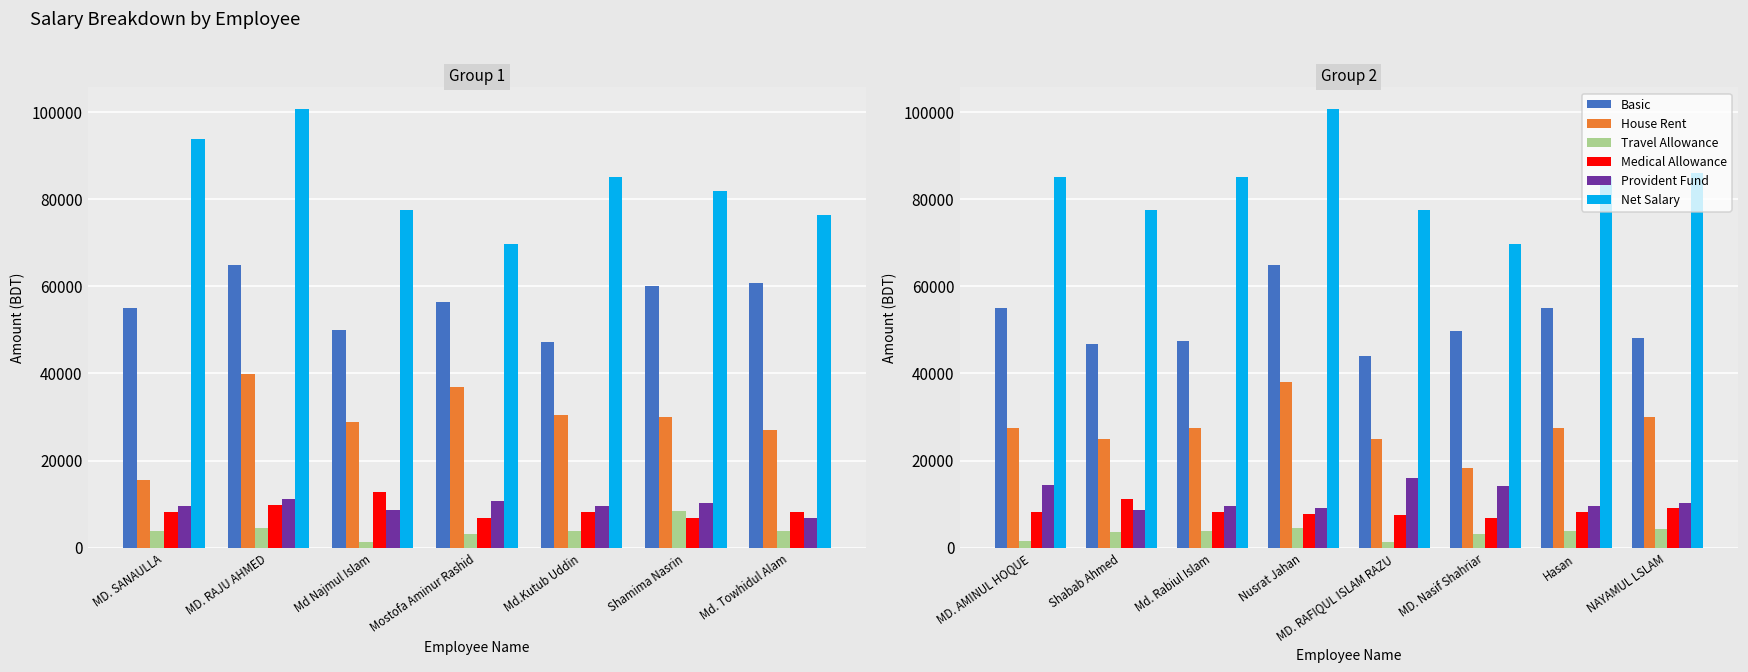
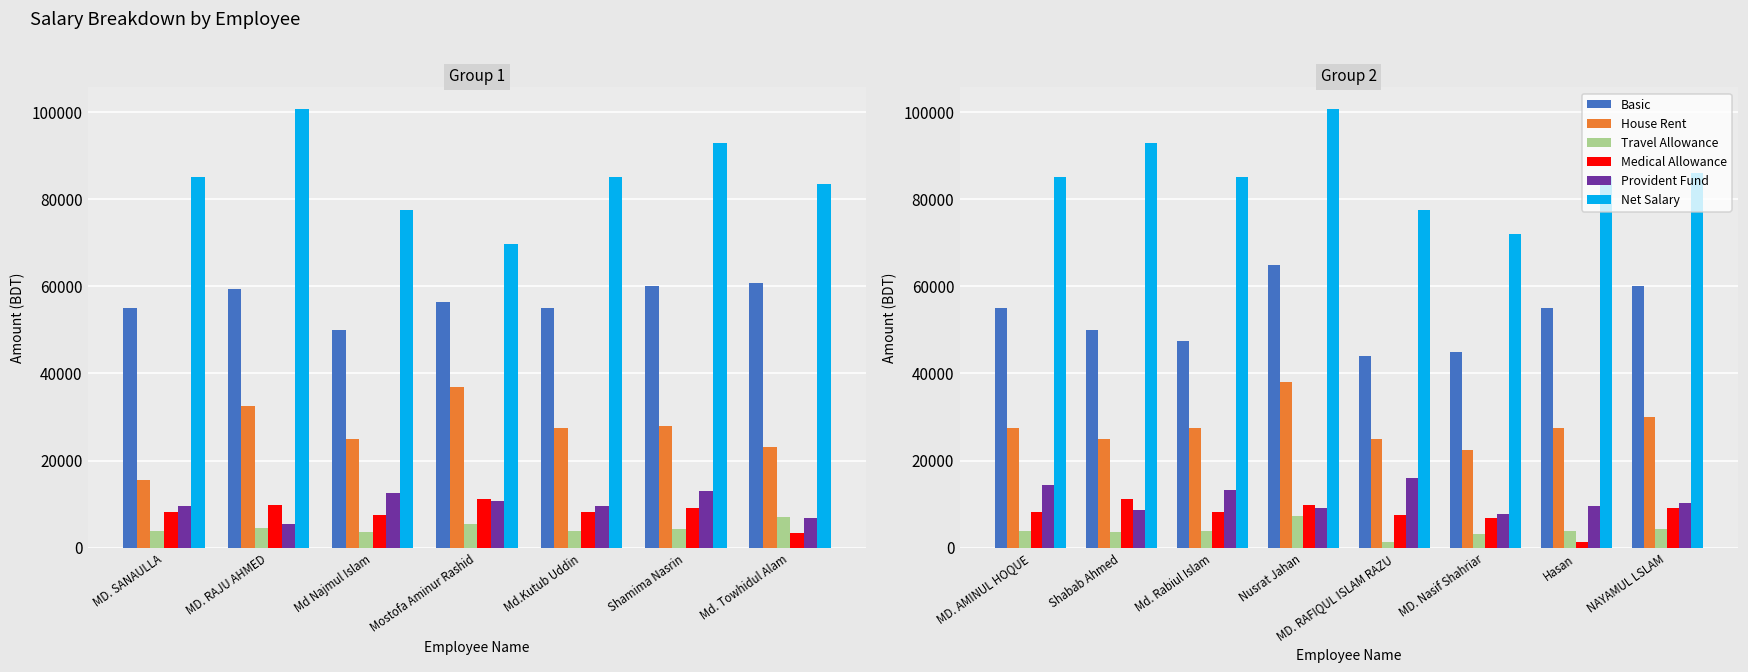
  {
    "Group 1": {
      "Basic": {
        "MD. SANAULLA": 55000,
-       "MD. RAJU AHMED": 65000,
+       "MD. RAJU AHMED": 59000,
        "Md Najmul Islam": 50000,
        "Mostofa Aminur Rashid": 56000,
-       "Md.Kutub Uddin": 47000,
+       "Md.Kutub Uddin": 55000,
        "Shamima Nasrin": 60000,
        "Md. Towhidul Alam": 61000
      },
      "House Rent": {
        "MD. SANAULLA": 16000,
-       "MD. RAJU AHMED": 40000,
-       "Md Najmul Islam": 29000,
+       "MD. RAJU AHMED": 33000,
+       "Md Najmul Islam": 25000,
        "Mostofa Aminur Rashid": 37000,
-       "Md.Kutub Uddin": 30000,
-       "Shamima Nasrin": 30000,
-       "Md. Towhidul Alam": 27000
+       "Md.Kutub Uddin": 28000,
+       "Shamima Nasrin": 28000,
+       "Md. Towhidul Alam": 23000
      },
      "Travel Allowance": {
        "MD. SANAULLA": 4000,
        "MD. RAJU AHMED": 5000,
-       "Md Najmul Islam": 1000,
-       "Mostofa Aminur Rashid": 3000,
+       "Md Najmul Islam": 4000,
+       "Mostofa Aminur Rashid": 5000,
        "Md.Kutub Uddin": 4000,
-       "Shamima Nasrin": 8000,
-       "Md. Towhidul Alam": 4000
+       "Shamima Nasrin": 4000,
+       "Md. Towhidul Alam": 7000
      },
      "Medical Allowance": {
        "MD. SANAULLA": 8000,
        "MD. RAJU AHMED": 10000,
-       "Md Najmul Islam": 13000,
-       "Mostofa Aminur Rashid": 7000,
+       "Md Najmul Islam": 8000,
+       "Mostofa Aminur Rashid": 11000,
        "Md.Kutub Uddin": 8000,
-       "Shamima Nasrin": 7000,
-       "Md. Towhidul Alam": 8000
+       "Shamima Nasrin": 9000,
+       "Md. Towhidul Alam": 3000
      },
      "Provident Fund": {
        "MD. SANAULLA": 9000,
-       "MD. RAJU AHMED": 11000,
-       "Md Najmul Islam": 9000,
+       "MD. RAJU AHMED": 6000,
+       "Md Najmul Islam": 13000,
        "Mostofa Aminur Rashid": 11000,
        "Md.Kutub Uddin": 9000,
-       "Shamima Nasrin": 10000,
+       "Shamima Nasrin": 13000,
        "Md. Towhidul Alam": 7000
      },
      "Net Salary": {
-       "MD. SANAULLA": 94000,
+       "MD. SANAULLA": 85000,
        "MD. RAJU AHMED": 101000,
        "Md Najmul Islam": 77000,
        "Mostofa Aminur Rashid": 70000,
        "Md.Kutub Uddin": 85000,
-       "Shamima Nasrin": 82000,
-       "Md. Towhidul Alam": 76000
+       "Shamima Nasrin": 93000,
+       "Md. Towhidul Alam": 84000
      }
    },
    "Group 2": {
      "Basic": {
        "MD. AMINUL HOQUE": 55000,
-       "Shabab Ahmed": 47000,
+       "Shabab Ahmed": 50000,
        "Md. Rabiul Islam": 47000,
        "Nusrat Jahan": 65000,
        "MD. RAFIQUL ISLAM RAZU": 44000,
-       "MD. Nasif Shahriar": 50000,
+       "MD. Nasif Shahriar": 45000,
        "Hasan": 55000,
-       "NAYAMUL LSLAM": 48000
+       "NAYAMUL LSLAM": 60000
      },
      "House Rent": {
        "MD. AMINUL HOQUE": 28000,
        "Shabab Ahmed": 25000,
        "Md. Rabiul Islam": 28000,
        "Nusrat Jahan": 38000,
        "MD. RAFIQUL ISLAM RAZU": 25000,
-       "MD. Nasif Shahriar": 18000,
+       "MD. Nasif Shahriar": 23000,
        "Hasan": 28000,
        "NAYAMUL LSLAM": 30000
      },
      "Travel Allowance": {
-       "MD. AMINUL HOQUE": 1000,
+       "MD. AMINUL HOQUE": 4000,
        "Shabab Ahmed": 4000,
        "Md. Rabiul Islam": 4000,
-       "Nusrat Jahan": 5000,
+       "Nusrat Jahan": 7000,
        "MD. RAFIQUL ISLAM RAZU": 1000,
        "MD. Nasif Shahriar": 3000,
        "Hasan": 4000,
        "NAYAMUL LSLAM": 4000
      },
      "Medical Allowance": {
        "MD. AMINUL HOQUE": 8000,
        "Shabab Ahmed": 11000,
        "Md. Rabiul Islam": 8000,
-       "Nusrat Jahan": 8000,
+       "Nusrat Jahan": 10000,
        "MD. RAFIQUL ISLAM RAZU": 8000,
        "MD. Nasif Shahriar": 7000,
-       "Hasan": 8000,
+       "Hasan": 1000,
        "NAYAMUL LSLAM": 9000
      },
      "Provident Fund": {
        "MD. AMINUL HOQUE": 14000,
        "Shabab Ahmed": 9000,
-       "Md. Rabiul Islam": 9000,
+       "Md. Rabiul Islam": 13000,
        "Nusrat Jahan": 9000,
        "MD. RAFIQUL ISLAM RAZU": 16000,
-       "MD. Nasif Shahriar": 14000,
+       "MD. Nasif Shahriar": 8000,
        "Hasan": 9000,
        "NAYAMUL LSLAM": 10000
      },
      "Net Salary": {
        "MD. AMINUL HOQUE": 85000,
-       "Shabab Ahmed": 77000,
+       "Shabab Ahmed": 93000,
        "Md. Rabiul Islam": 85000,
        "Nusrat Jahan": 101000,
        "MD. RAFIQUL ISLAM RAZU": 77000,
-       "MD. Nasif Shahriar": 70000
+       "MD. Nasif Shahriar": 72000
      }
    }
  }
